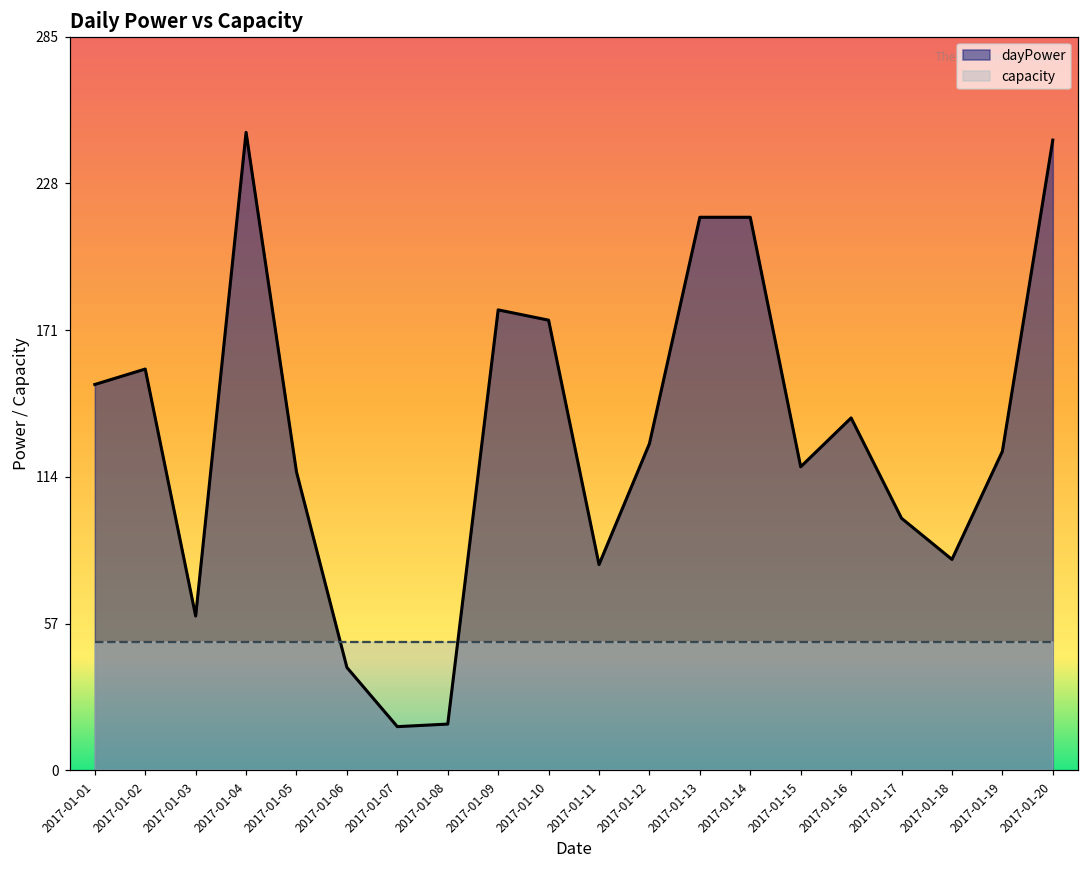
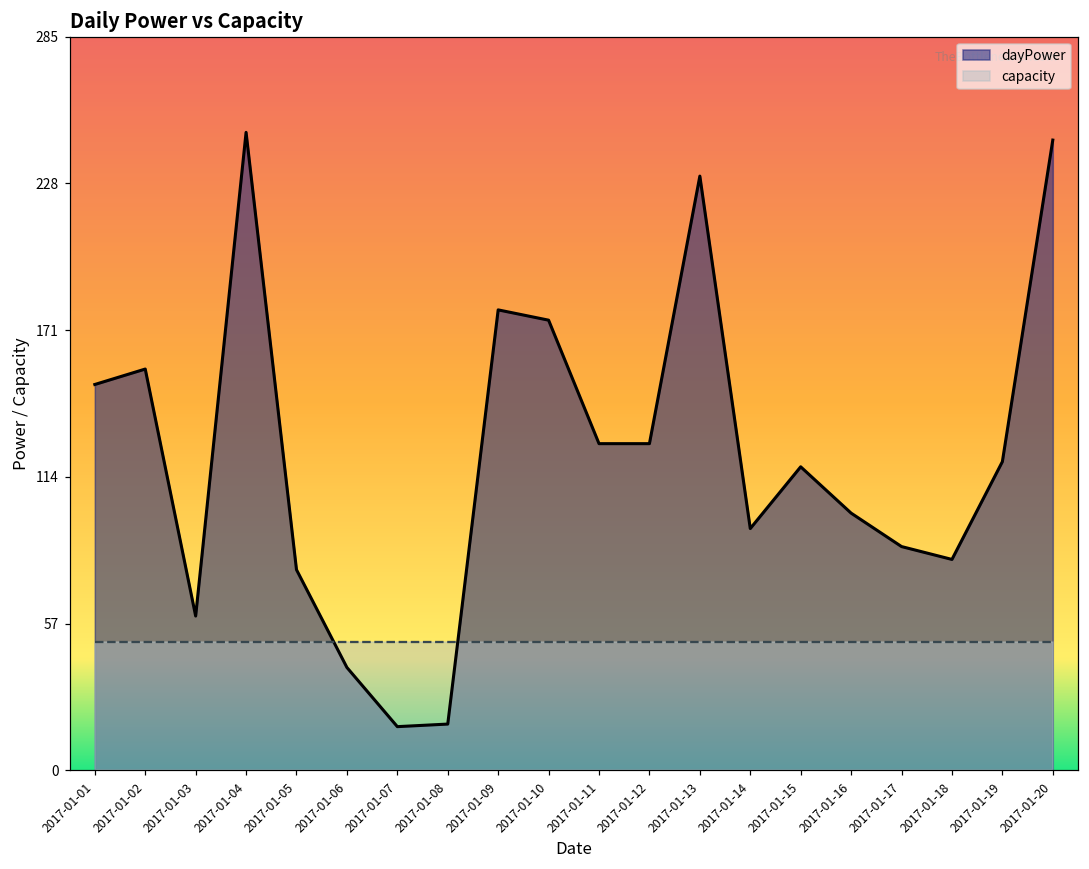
  {
    "dayPower": {
      "2017-01-01": 150,
      "2017-01-02": 156,
      "2017-01-03": 60,
      "2017-01-04": 248,
-     "2017-01-05": 116,
+     "2017-01-05": 78,
      "2017-01-06": 40,
      "2017-01-07": 17,
      "2017-01-08": 18,
      "2017-01-09": 179,
      "2017-01-10": 175,
-     "2017-01-11": 80,
+     "2017-01-11": 127,
      "2017-01-12": 127,
-     "2017-01-13": 215,
-     "2017-01-14": 215,
+     "2017-01-13": 231,
+     "2017-01-14": 94,
      "2017-01-15": 118,
-     "2017-01-16": 137,
-     "2017-01-17": 98,
+     "2017-01-16": 100,
+     "2017-01-17": 87,
      "2017-01-18": 82,
-     "2017-01-19": 124,
+     "2017-01-19": 120,
      "2017-01-20": 245
    },
    "capacity": {
      "2017-01-01": 50,
      "2017-01-02": 50,
      "2017-01-03": 50,
      "2017-01-04": 50,
      "2017-01-05": 50,
      "2017-01-06": 50,
      "2017-01-07": 50,
      "2017-01-08": 50,
      "2017-01-09": 50,
      "2017-01-10": 50,
      "2017-01-11": 50,
      "2017-01-12": 50,
      "2017-01-13": 50,
      "2017-01-14": 50,
      "2017-01-15": 50,
      "2017-01-16": 50,
      "2017-01-17": 50,
      "2017-01-18": 50,
      "2017-01-19": 50,
      "2017-01-20": 50
    }
  }
